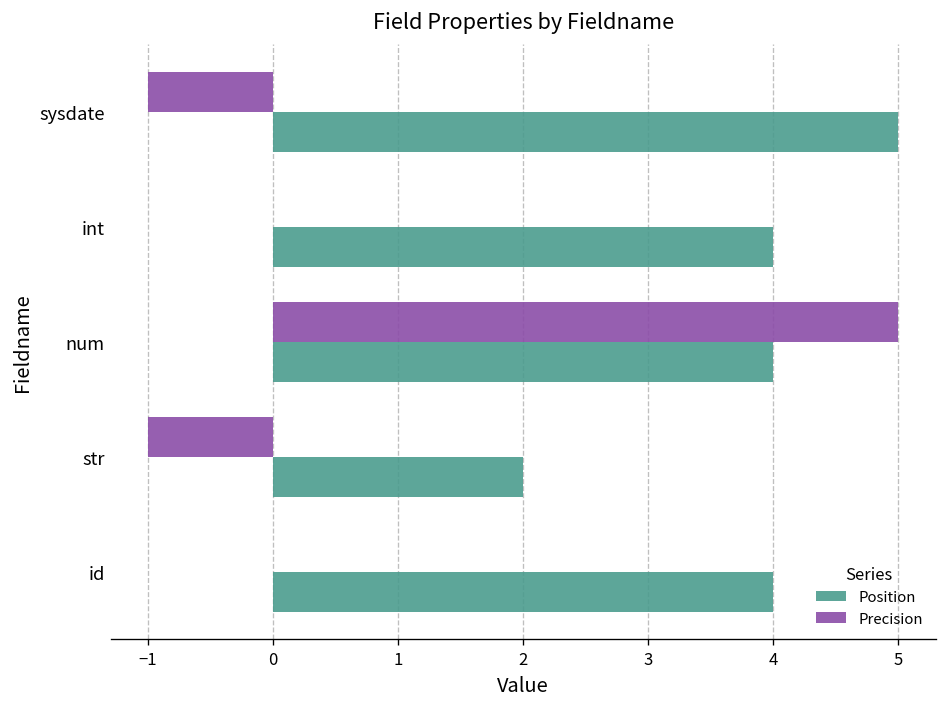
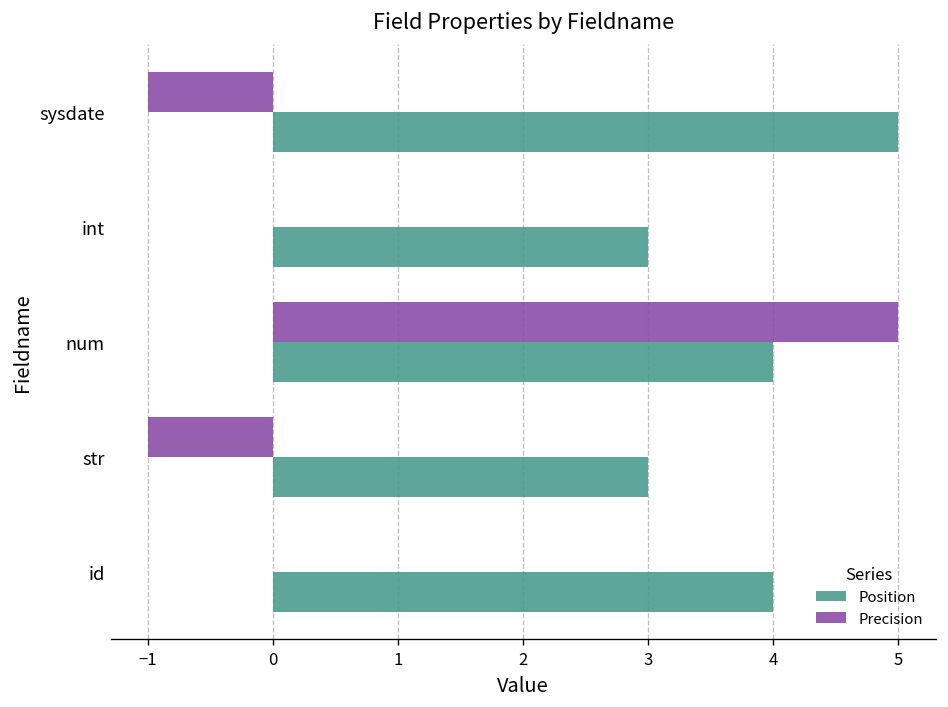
  {
    "Position": {
      "sysdate": 5,
-     "int": 4,
+     "int": 3,
      "num": 4,
-     "str": 2,
+     "str": 3,
      "id": 4
    },
    "Precision": {
      "sysdate": -1,
      "int": 0,
      "num": 5,
      "str": -1,
      "id": 0
    }
  }
